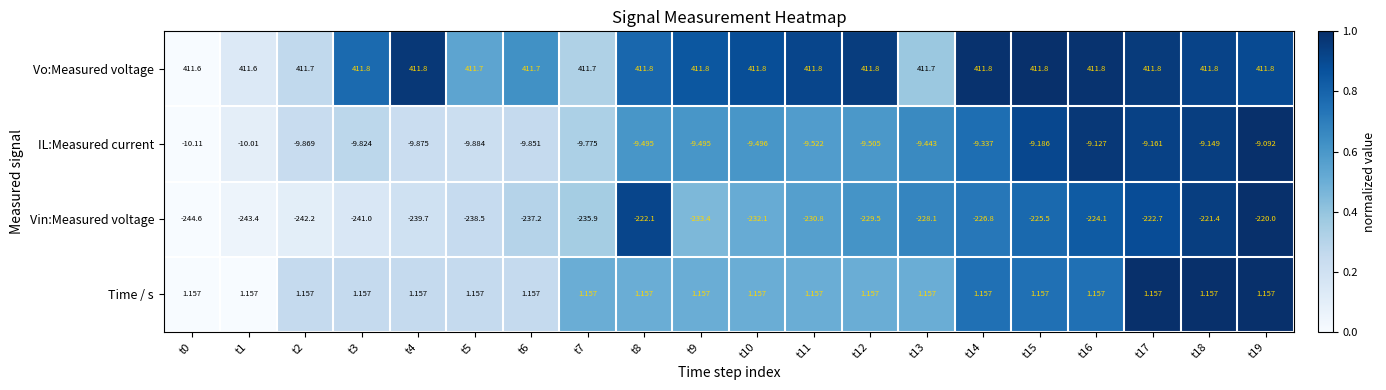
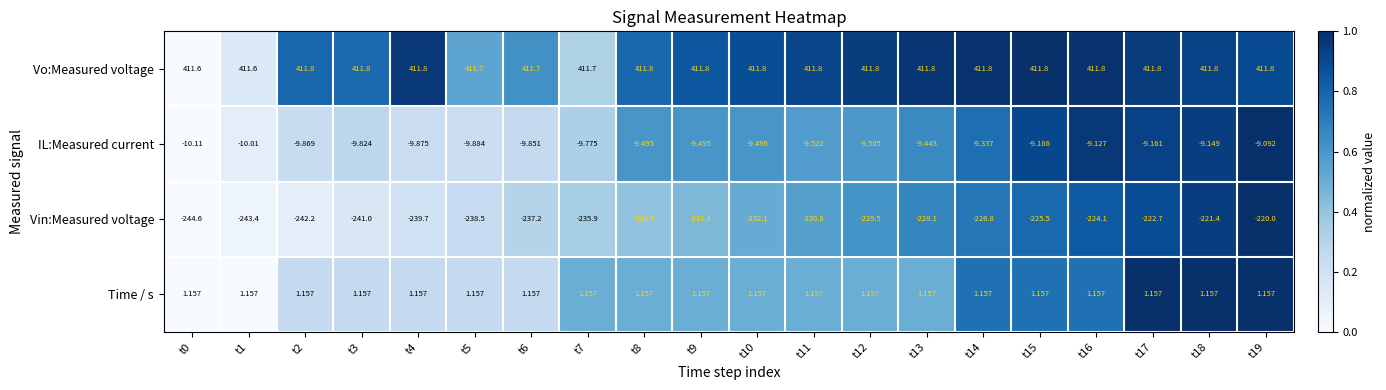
  {
    "Vo:Measured voltage": {
      "t0": 411.6,
      "t1": 411.6,
-     "t2": 411.7,
+     "t2": 411.8,
      "t3": 411.8,
      "t4": 411.8,
      "t5": 411.7,
      "t6": 411.7,
      "t7": 411.7,
      "t8": 411.8,
      "t9": 411.8,
      "t10": 411.8,
      "t11": 411.8,
      "t12": 411.8,
-     "t13": 411.7,
+     "t13": 411.8,
      "t14": 411.8,
      "t15": 411.8,
      "t16": 411.8,
      "t17": 411.8,
      "t18": 411.8,
      "t19": 411.8
    },
    "IL:Measured current": {
      "t0": -10.11,
      "t1": -10.01,
      "t2": -9.869,
      "t3": -9.824,
      "t4": -9.875,
      "t5": -9.884,
      "t6": -9.851,
      "t7": -9.775,
      "t8": -9.495,
      "t9": -9.495,
      "t10": -9.496,
      "t11": -9.522,
      "t12": -9.505,
      "t13": -9.443,
      "t14": -9.337,
      "t15": -9.186,
      "t16": -9.127,
      "t17": -9.161,
      "t18": -9.149,
      "t19": -9.092
    },
    "Vin:Measured voltage": {
      "t0": -244.6,
      "t1": -243.4,
      "t2": -242.2,
      "t3": -241.0,
      "t4": -239.7,
      "t5": -238.5,
      "t6": -237.2,
      "t7": -235.9,
-     "t8": -222.1,
+     "t8": -234.7,
      "t9": -233.4,
      "t10": -232.1,
      "t11": -230.8,
      "t12": -229.5,
      "t13": -228.1,
      "t14": -226.8,
      "t15": -225.5,
      "t16": -224.1,
      "t17": -222.7,
      "t18": -221.4,
      "t19": -220.0
    },
    "Time / s": {
      "t0": 1.157,
      "t1": 1.157,
      "t2": 1.157,
      "t3": 1.157,
      "t4": 1.157,
      "t5": 1.157,
      "t6": 1.157,
      "t7": 1.157,
      "t8": 1.157,
      "t9": 1.157,
      "t10": 1.157,
      "t11": 1.157,
      "t12": 1.157,
      "t13": 1.157,
      "t14": 1.157,
      "t15": 1.157,
      "t16": 1.157,
      "t17": 1.157,
      "t18": 1.157,
      "t19": 1.157
    }
  }
